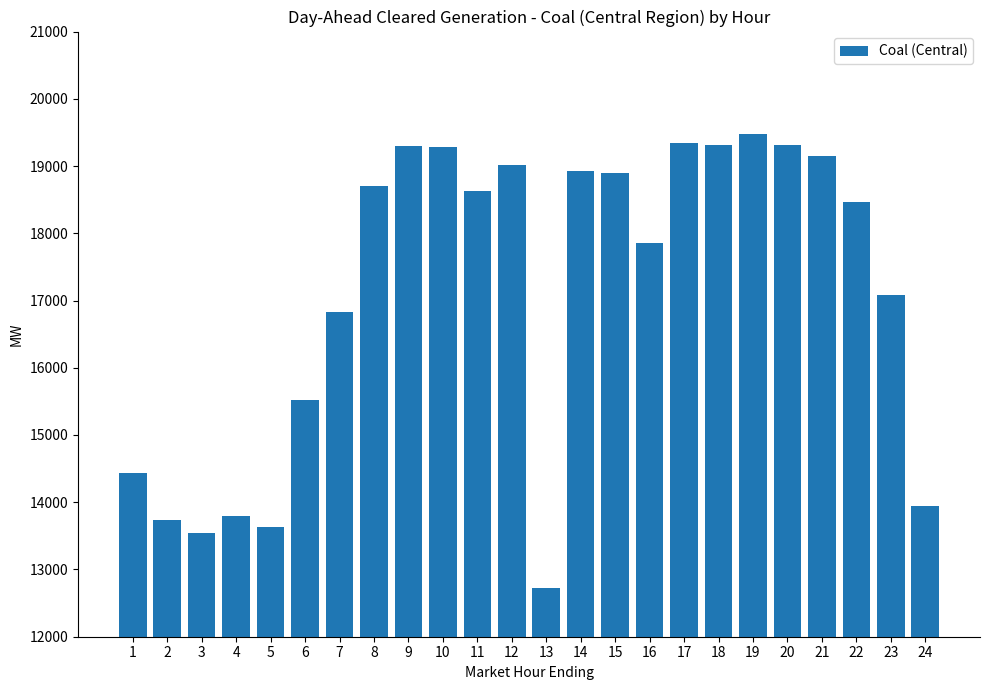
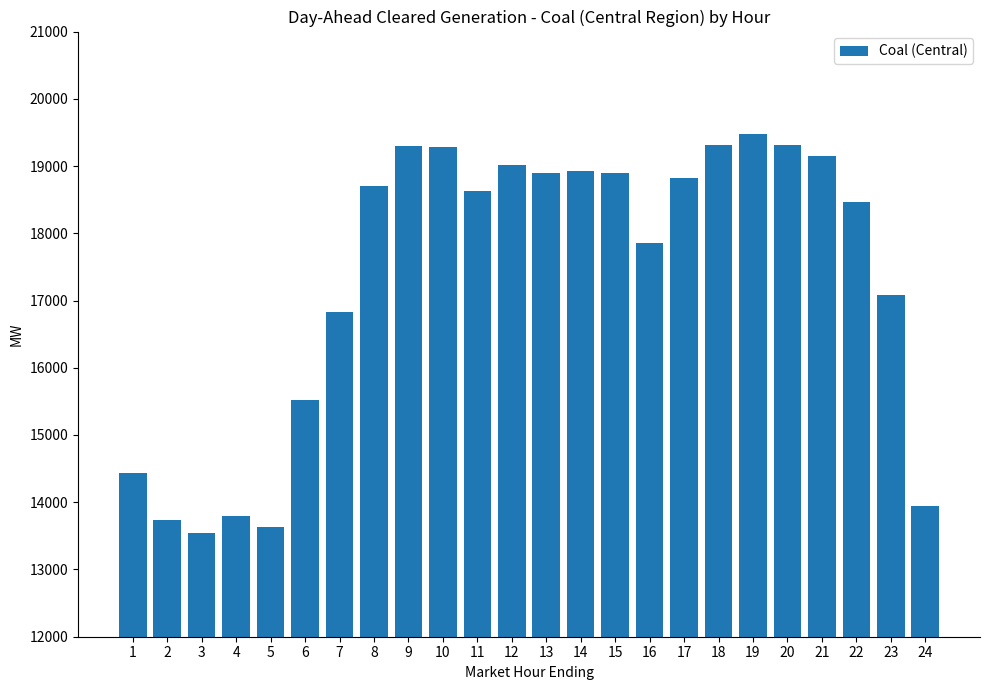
  {
    "1": 14400,
    "2": 13700,
    "3": 13500,
    "4": 13800,
    "5": 13600,
    "6": 15500,
    "7": 16800,
    "8": 18700,
    "9": 19300,
    "10": 19300,
    "11": 18600,
    "12": 19000,
-   "13": 12700,
+   "13": 18900,
    "14": 18900,
    "15": 18900,
    "16": 17900,
-   "17": 19300,
+   "17": 18800,
    "18": 19300,
    "19": 19500,
    "20": 19300,
    "21": 19100,
    "22": 18500,
    "23": 17100,
    "24": 13900
  }
